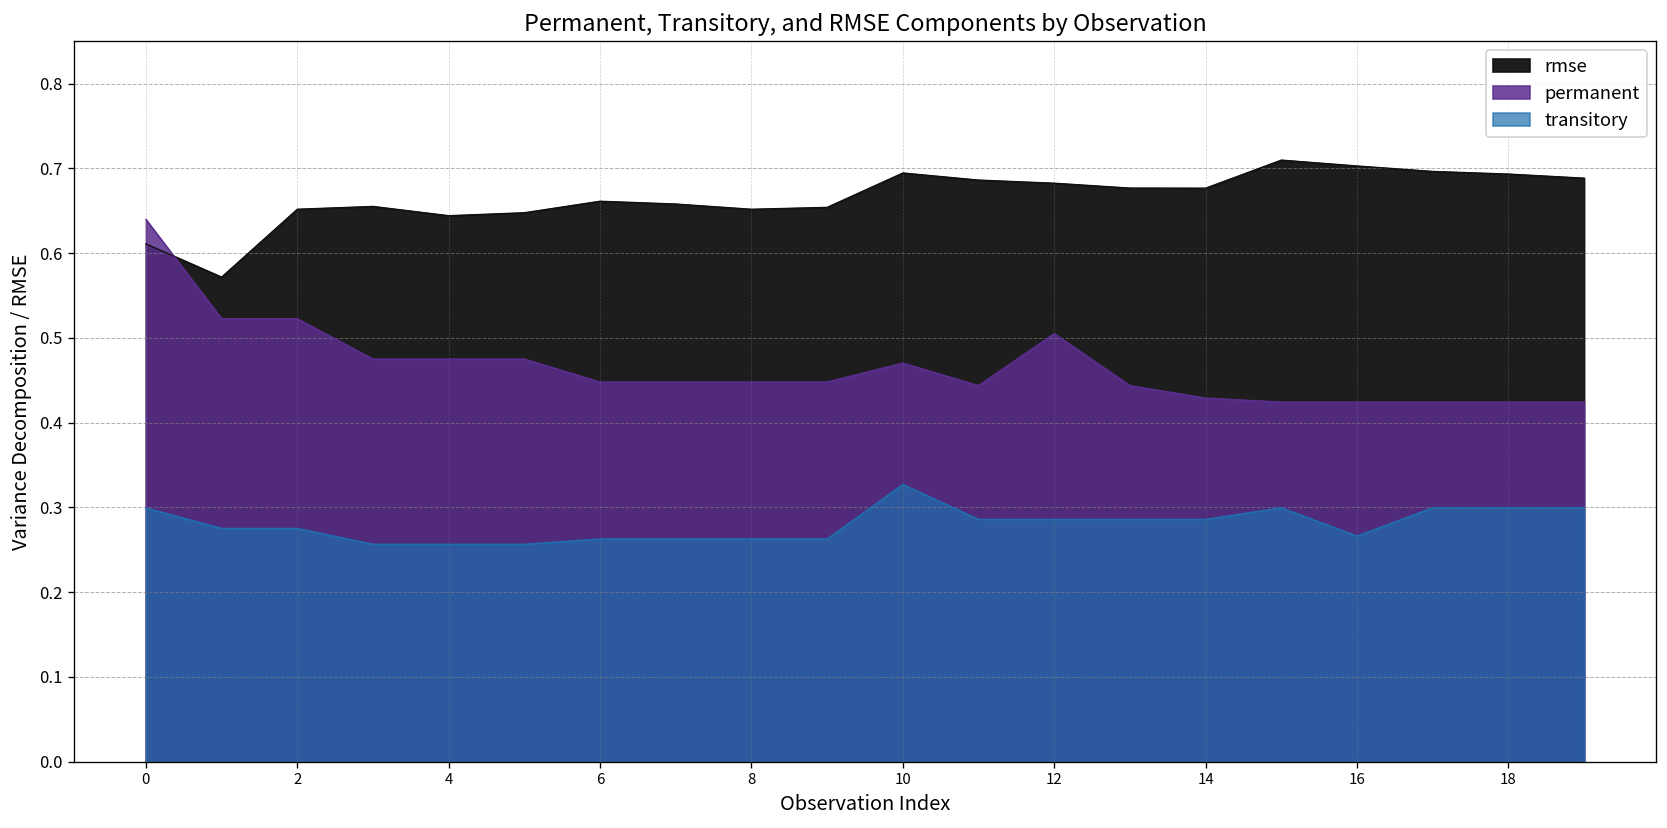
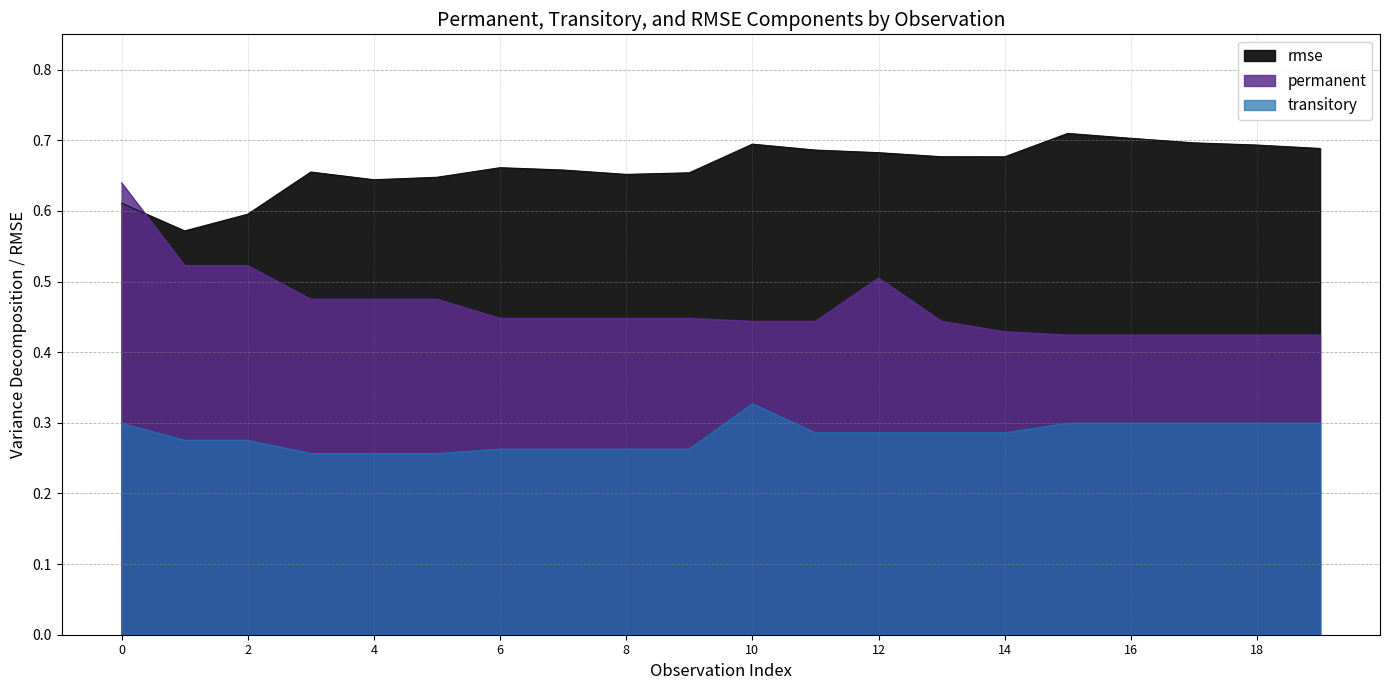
  {
    "rmse": {
      "0": 0.61,
-     "2": 0.65,
+     "2": 0.60,
      "4": 0.64,
      "6": 0.66,
      "8": 0.65,
      "10": 0.69,
      "12": 0.68,
      "14": 0.68,
      "16": 0.70,
      "18": 0.69
    },
    "permanent": {
      "0": 0.64,
      "2": 0.52,
      "4": 0.47,
      "6": 0.45,
      "8": 0.45,
-     "10": 0.47,
+     "10": 0.44,
      "12": 0.51,
      "14": 0.43,
      "16": 0.42,
      "18": 0.42
    },
    "transitory": {
      "0": 0.30,
      "2": 0.28,
      "4": 0.26,
      "6": 0.26,
      "8": 0.26,
      "10": 0.33,
      "12": 0.29,
      "14": 0.29,
-     "16": 0.27,
+     "16": 0.30,
      "18": 0.30
    }
  }
